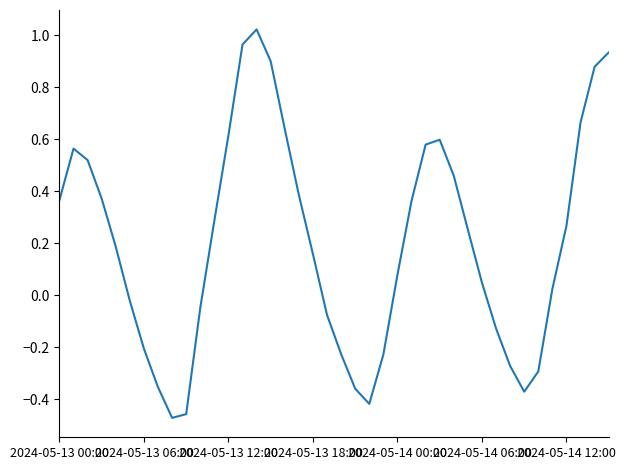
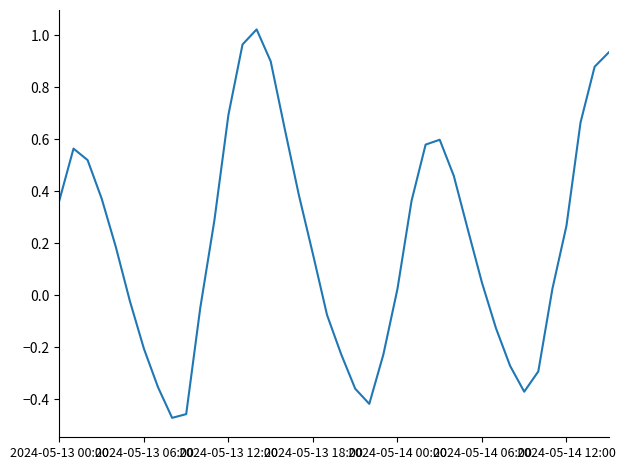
  {
    "2024-05-13 00:00": 0.37,
    "2024-05-13 06:00": -0.21,
-   "2024-05-13 12:00": 0.62,
+   "2024-05-13 12:00": 0.69,
    "2024-05-13 18:00": 0.16,
-   "2024-05-14 00:00": 0.08,
+   "2024-05-14 00:00": 0.02,
    "2024-05-14 06:00": 0.05,
    "2024-05-14 12:00": 0.27
  }
